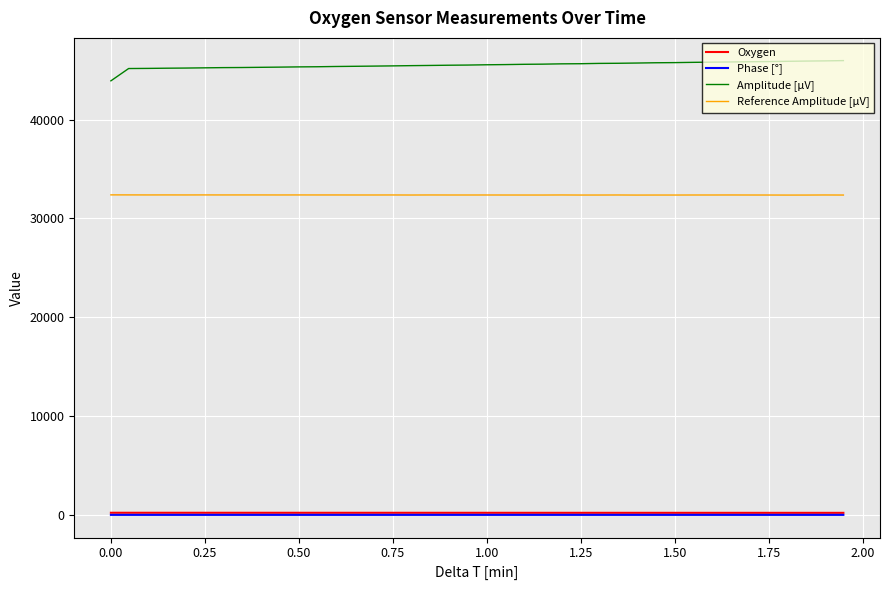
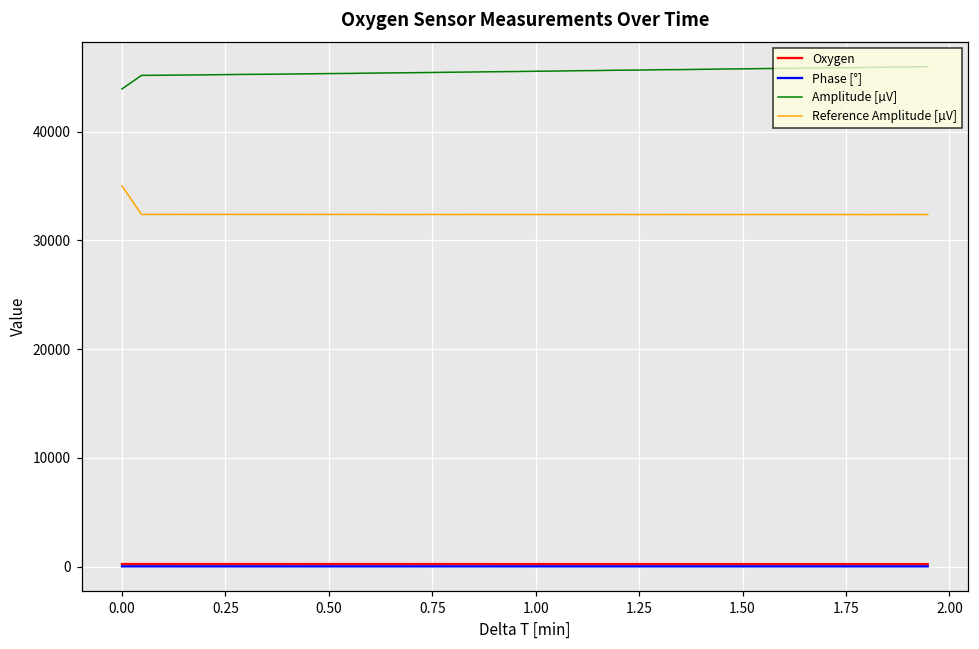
  {
    "Amplitude [µV]": {
      "0.00": 44000
    },
    "Reference Amplitude [µV]": {
-     "0.00": 32000
+     "0.00": 35000
    }
  }
